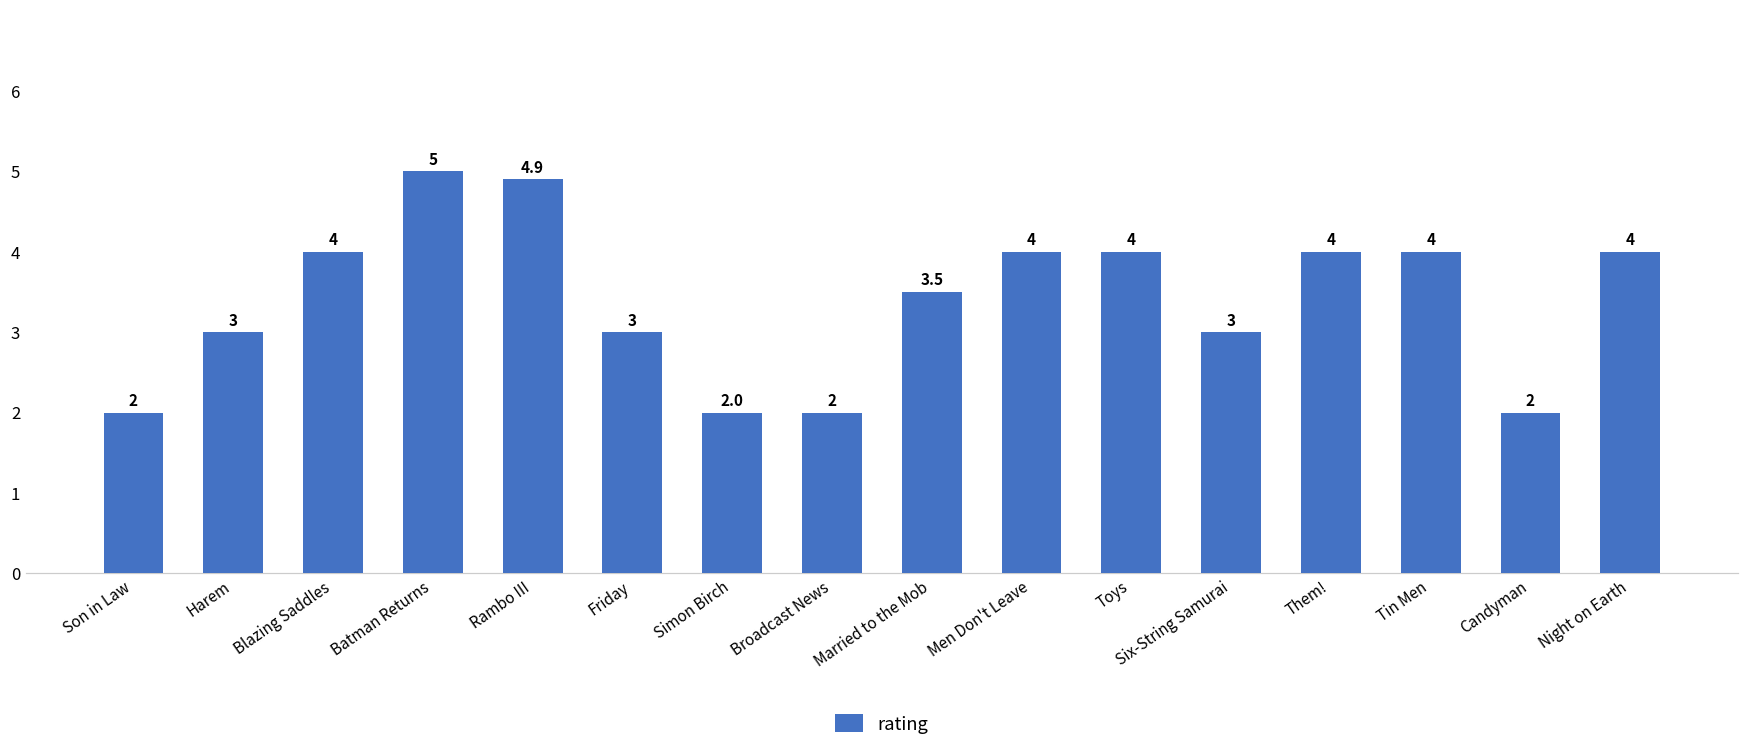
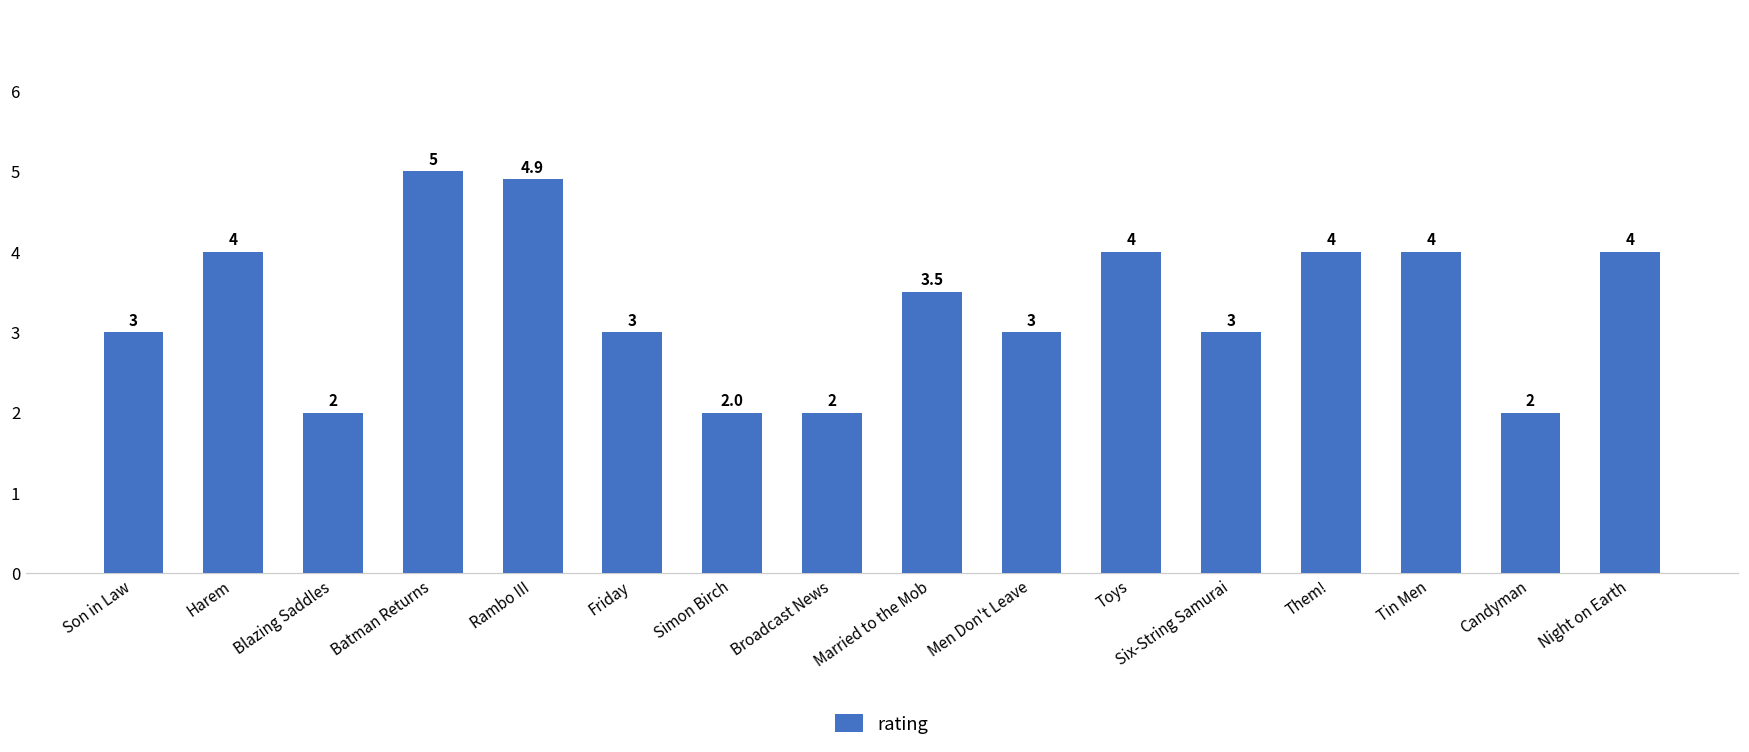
  {
-   "Son in Law": 2,
-   "Harem": 3,
-   "Blazing Saddles": 4,
+   "Son in Law": 3,
+   "Harem": 4,
+   "Blazing Saddles": 2,
    "Batman Returns": 5,
    "Rambo III": 4.9,
    "Friday": 3,
    "Simon Birch": 2.0,
    "Broadcast News": 2,
    "Married to the Mob": 3.5,
-   "Men Don't Leave": 4,
+   "Men Don't Leave": 3,
    "Toys": 4,
    "Six-String Samurai": 3,
    "Them!": 4,
    "Tin Men": 4,
    "Candyman": 2,
    "Night on Earth": 4
  }
